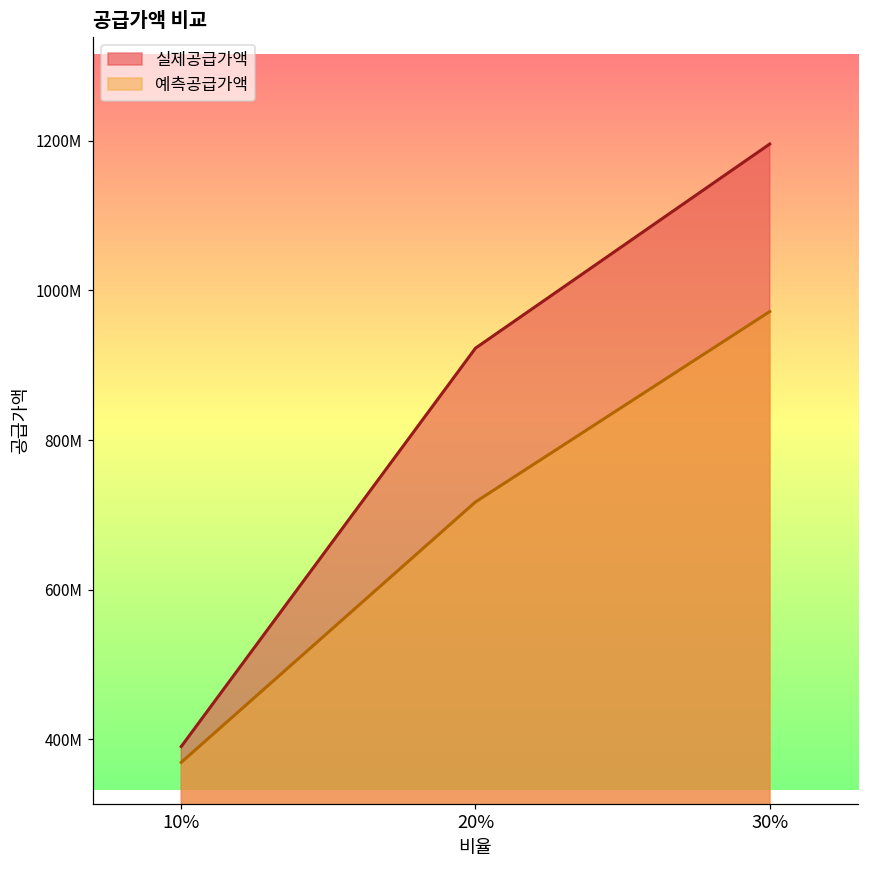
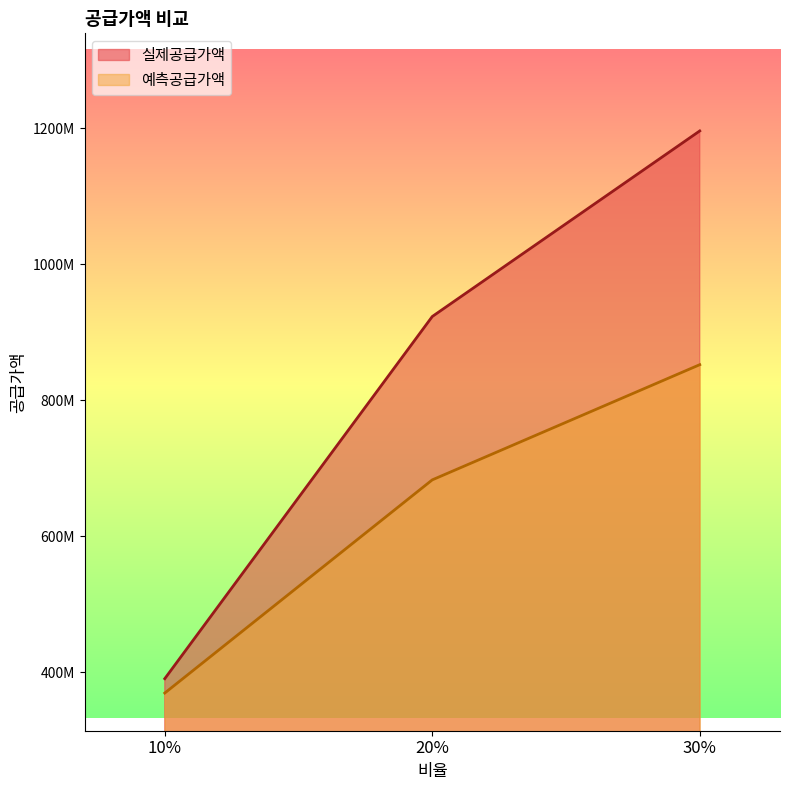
  {
    "실제공급가액": {
      "10%": 390000000,
      "20%": 920000000,
      "30%": 1200000000
    },
    "예측공급가액": {
      "10%": 370000000,
-     "20%": 720000000,
-     "30%": 970000000
+     "20%": 680000000,
+     "30%": 850000000
    }
  }
